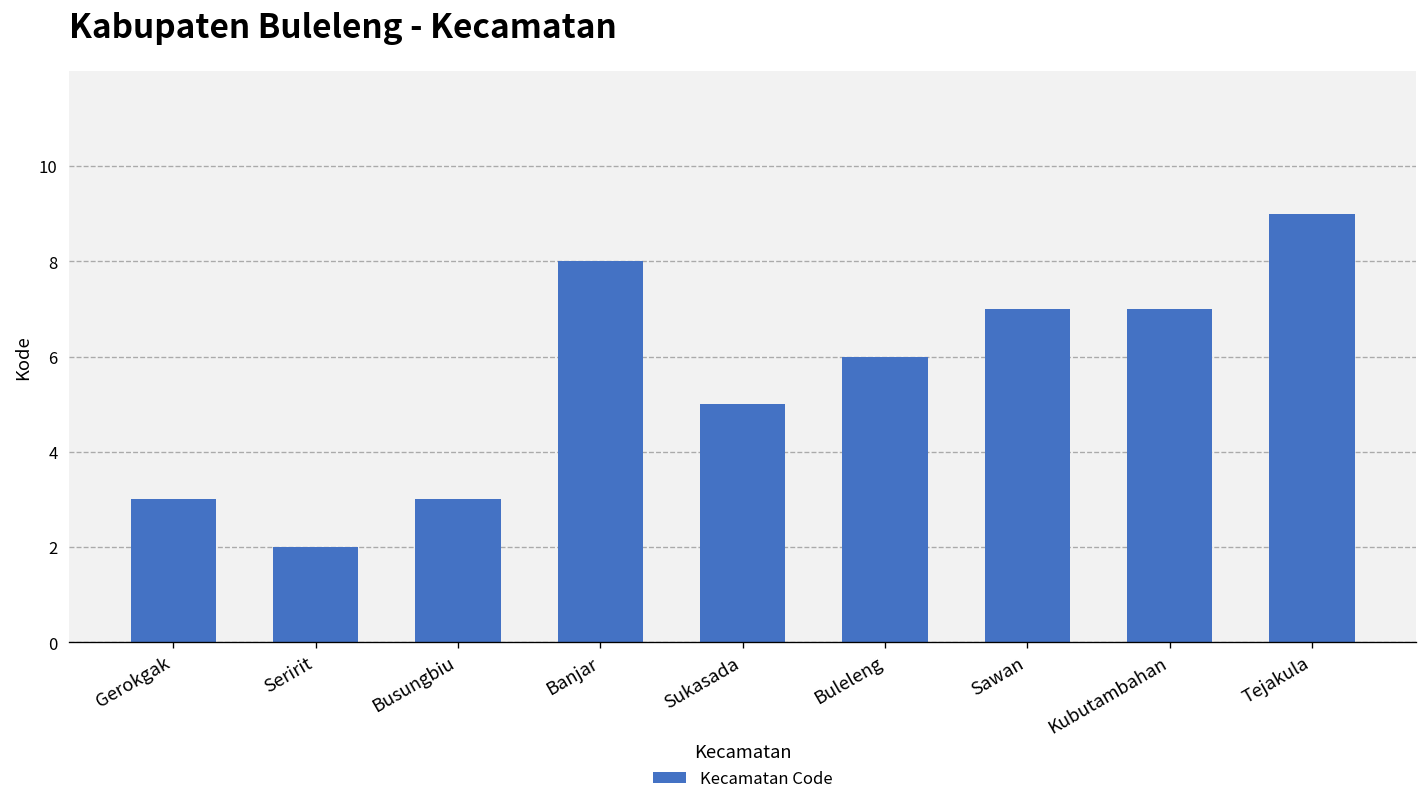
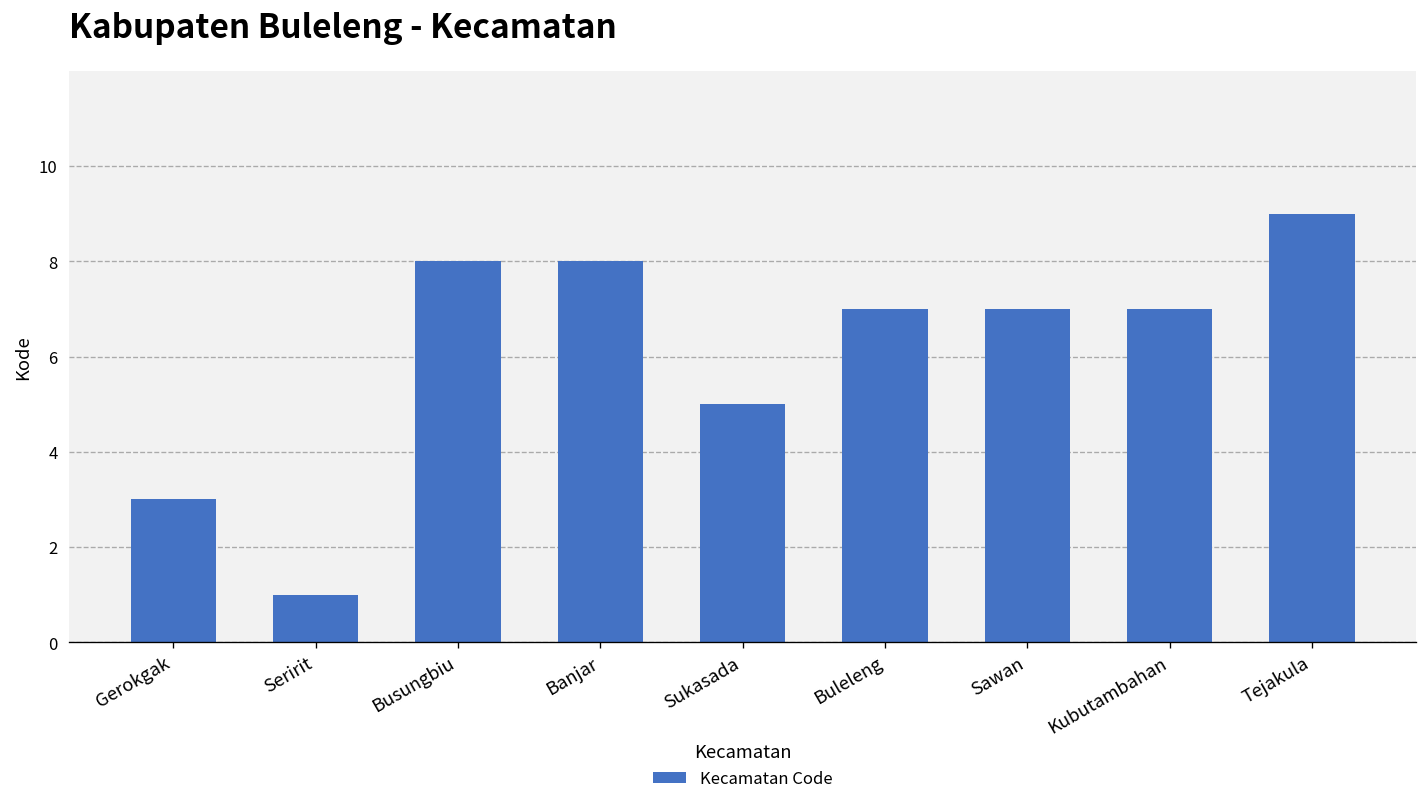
  {
    "Gerokgak": 3,
-   "Seririt": 2,
-   "Busungbiu": 3,
+   "Seririt": 1,
+   "Busungbiu": 8,
    "Banjar": 8,
    "Sukasada": 5,
-   "Buleleng": 6,
+   "Buleleng": 7,
    "Sawan": 7,
    "Kubutambahan": 7,
    "Tejakula": 9
  }
